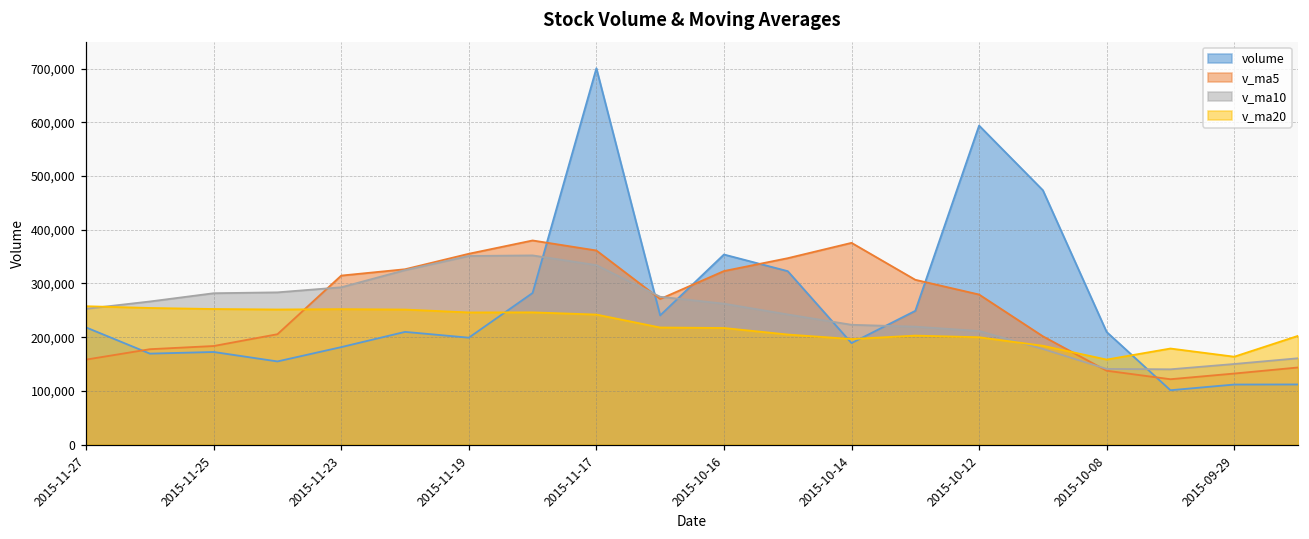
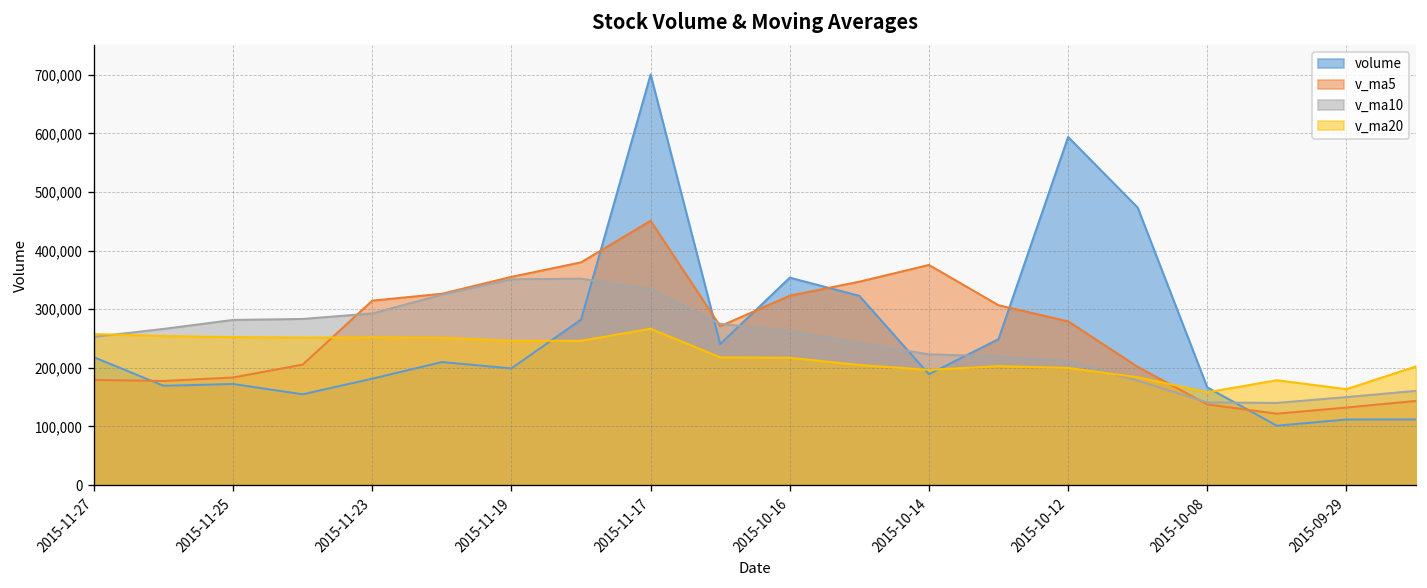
  {
    "volume": {
      "2015-11-27": "220,000",
      "2015-11-25": "170,000",
      "2015-11-23": "180,000",
      "2015-11-19": "200,000",
      "2015-11-17": "700,000",
      "2015-10-16": "350,000",
      "2015-10-14": "190,000",
      "2015-10-12": "590,000",
-     "2015-10-08": "210,000",
+     "2015-10-08": "170,000",
      "2015-09-29": "110,000"
    },
    "v_ma5": {
-     "2015-11-27": "160,000",
+     "2015-11-27": "180,000",
      "2015-11-25": "180,000",
      "2015-11-23": "310,000",
-     "2015-11-17": "360,000",
+     "2015-11-17": "450,000",
      "2015-10-16": "320,000",
      "2015-10-14": "380,000",
      "2015-10-12": "280,000",
      "2015-09-29": "130,000"
    },
    "v_ma10": {
      "2015-11-25": "280,000",
      "2015-11-23": "290,000",
      "2015-11-17": "330,000",
      "2015-10-16": "260,000",
      "2015-10-14": "220,000",
      "2015-10-12": "210,000",
      "2015-09-29": "150,000"
    },
    "v_ma20": {
      "2015-11-25": "250,000",
      "2015-11-23": "250,000",
      "2015-11-19": "250,000",
-     "2015-11-17": "240,000",
+     "2015-11-17": "270,000",
      "2015-10-16": "220,000",
      "2015-10-14": "200,000",
      "2015-10-12": "200,000",
      "2015-10-08": "160,000",
      "2015-09-29": "160,000"
    }
  }
